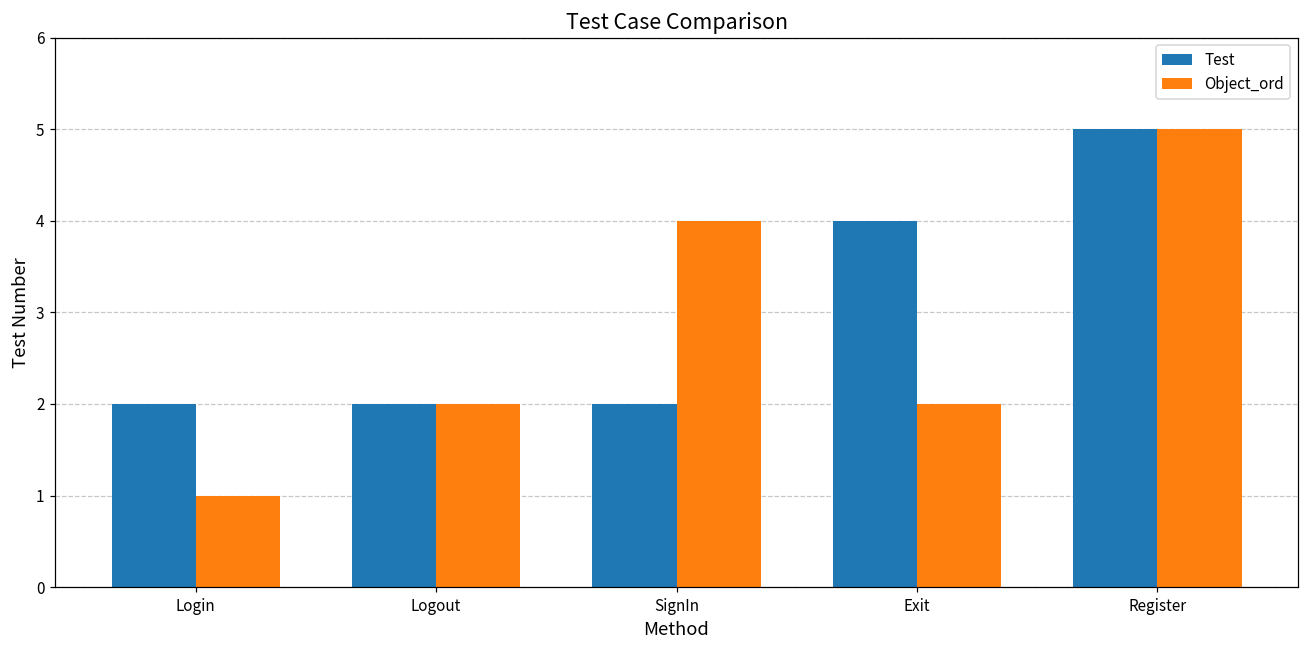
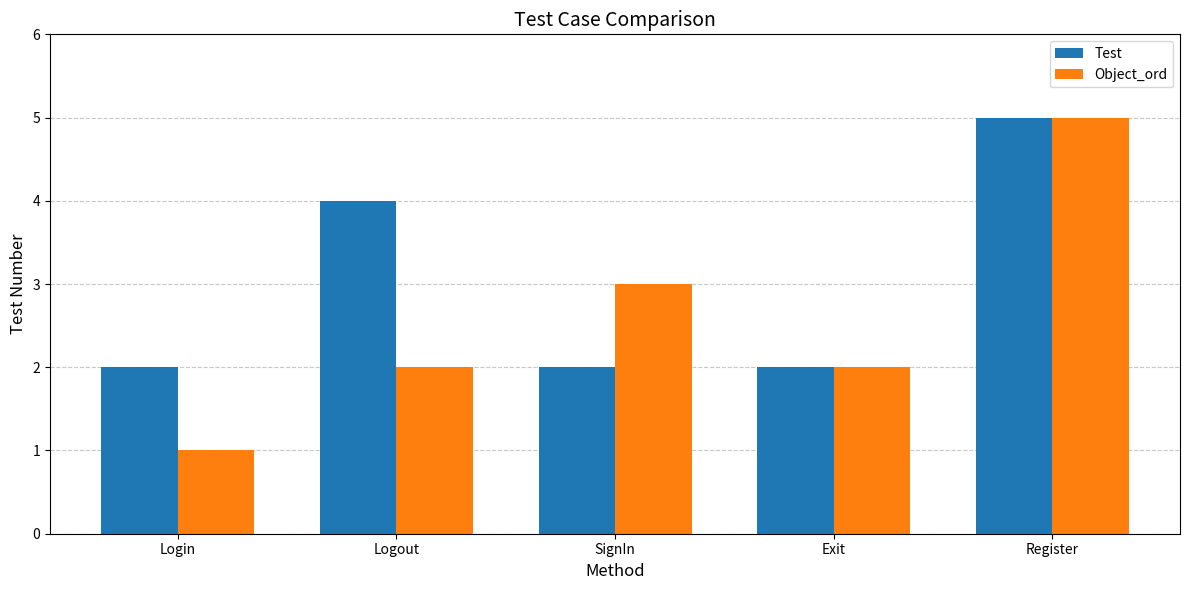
  {
    "Test": {
      "Login": 2,
-     "Logout": 2,
+     "Logout": 4,
      "SignIn": 2,
-     "Exit": 4,
+     "Exit": 2,
      "Register": 5
    },
    "Object_ord": {
      "Login": 1,
      "Logout": 2,
-     "SignIn": 4,
+     "SignIn": 3,
      "Exit": 2,
      "Register": 5
    }
  }
